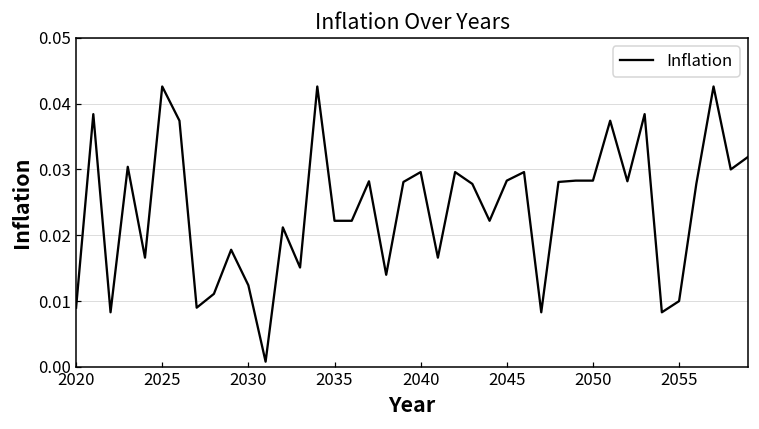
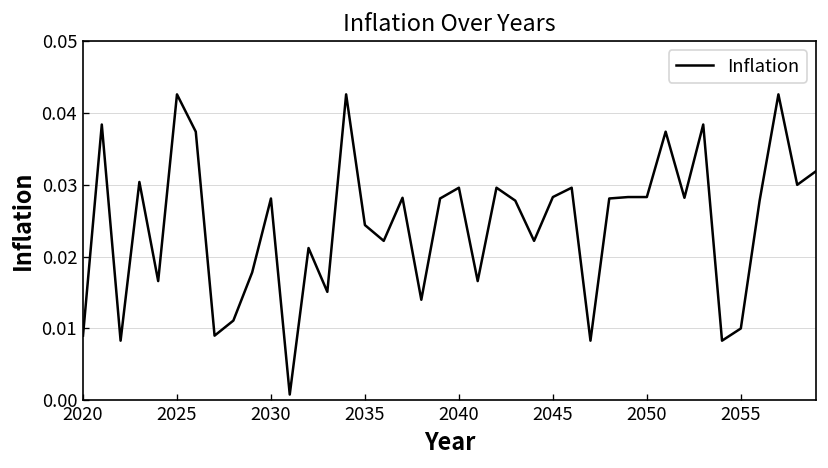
  {
    "2020": 0.009,
    "2025": 0.043,
-   "2030": 0.012,
-   "2035": 0.022,
+   "2030": 0.028,
+   "2035": 0.024,
    "2040": 0.030,
    "2045": 0.028,
    "2050": 0.028,
    "2055": 0.010
  }
